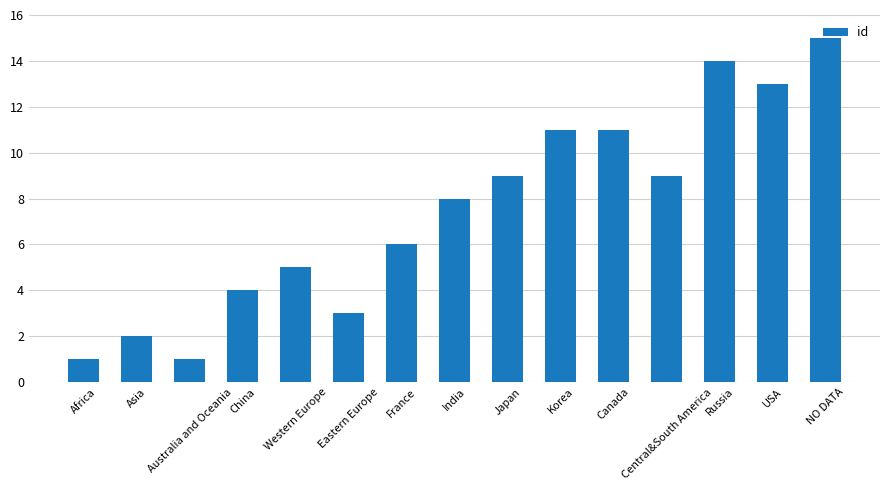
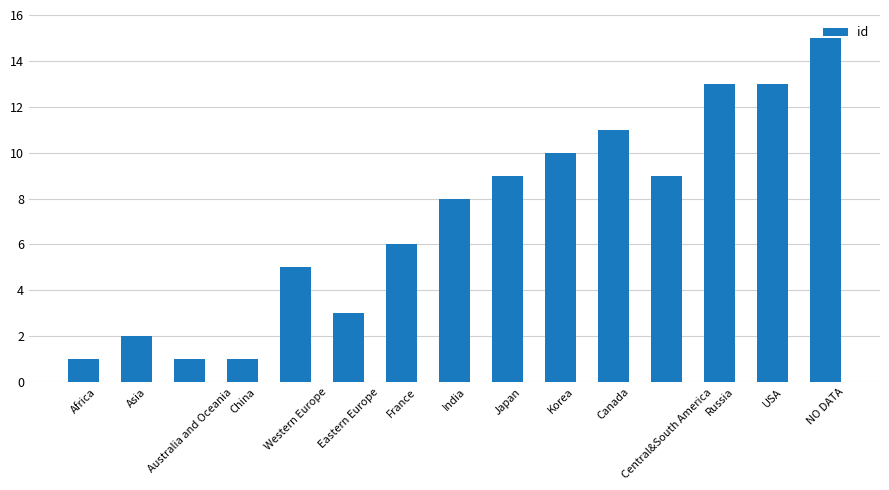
  {
    "Africa": 1,
    "Asia": 2,
    "Australia and Oceania": 1,
-   "China": 4,
+   "China": 1,
    "Western Europe": 5,
    "Eastern Europe": 3,
    "France": 6,
    "India": 8,
    "Japan": 9,
-   "Korea": 11,
+   "Korea": 10,
    "Canada": 11,
    "Central&South America": 9,
-   "Russia": 14,
+   "Russia": 13,
    "USA": 13,
    "NO DATA": 15
  }
